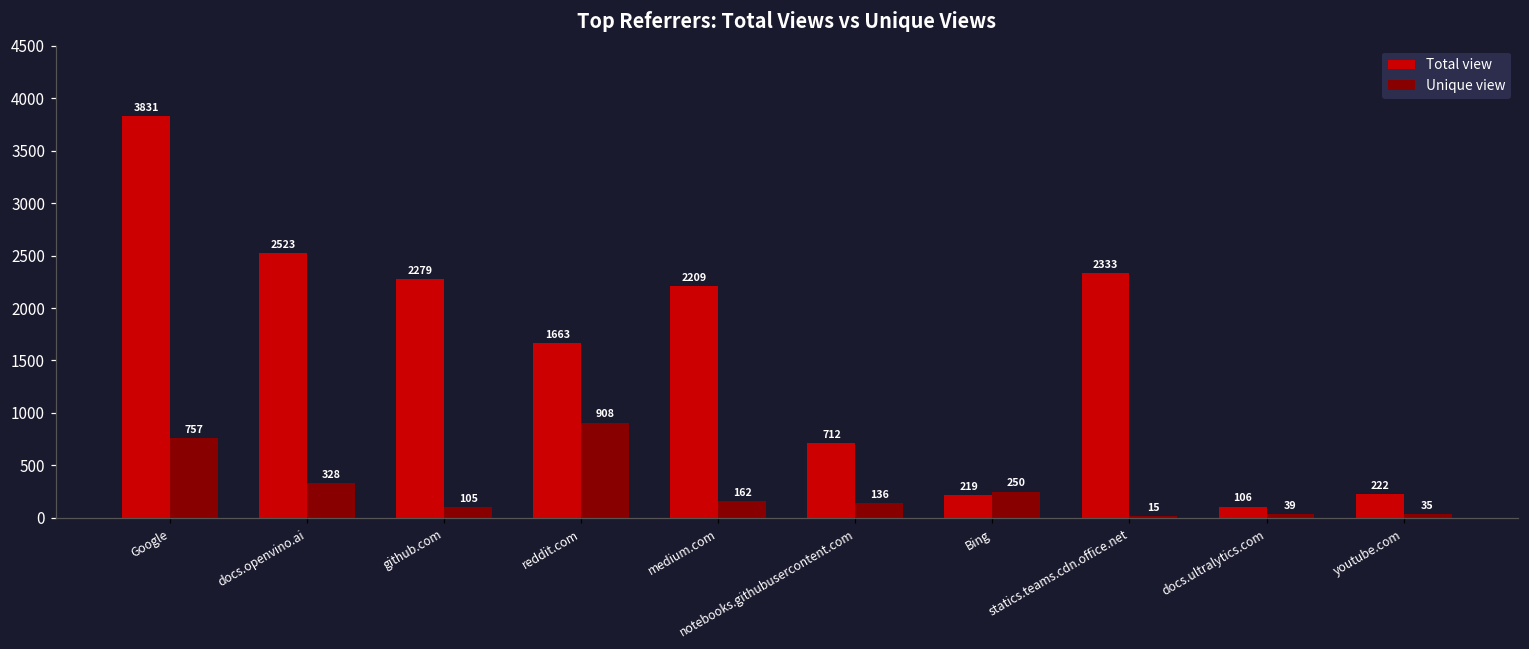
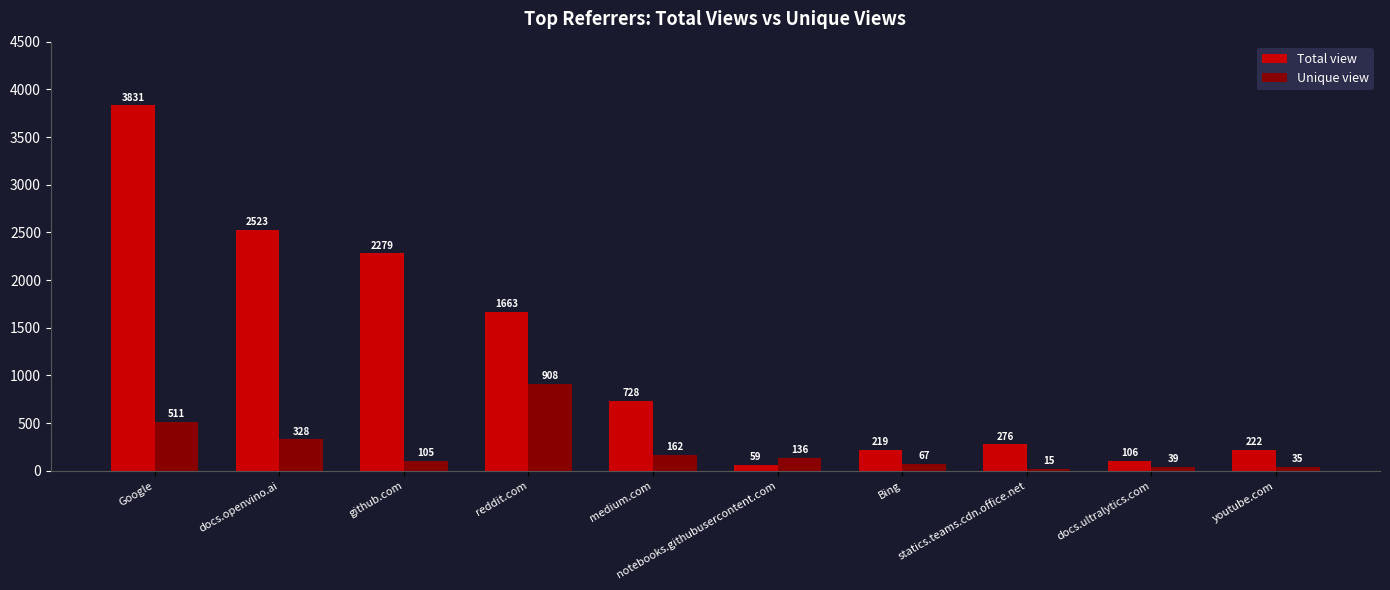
  {
    "Total view": {
      "Google": 3831,
      "docs.openvino.ai": 2523,
      "github.com": 2279,
      "reddit.com": 1663,
-     "medium.com": 2209,
-     "notebooks.githubusercontent.com": 712,
+     "medium.com": 728,
+     "notebooks.githubusercontent.com": 59,
      "Bing": 219,
-     "statics.teams.cdn.office.net": 2333,
+     "statics.teams.cdn.office.net": 276,
      "docs.ultralytics.com": 106,
      "youtube.com": 222
    },
    "Unique view": {
-     "Google": 757,
+     "Google": 511,
      "docs.openvino.ai": 328,
      "github.com": 105,
      "reddit.com": 908,
      "medium.com": 162,
      "notebooks.githubusercontent.com": 136,
-     "Bing": 250,
+     "Bing": 67,
      "statics.teams.cdn.office.net": 15,
      "docs.ultralytics.com": 39,
      "youtube.com": 35
    }
  }
